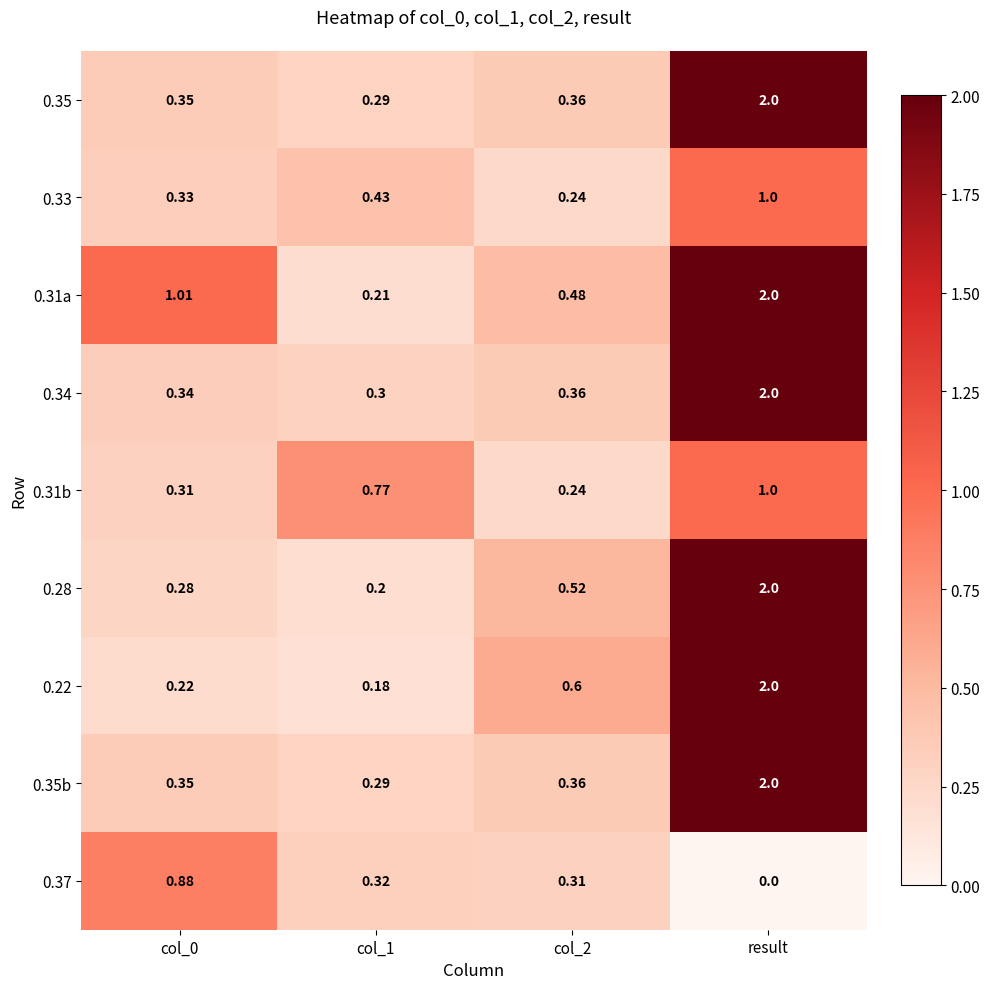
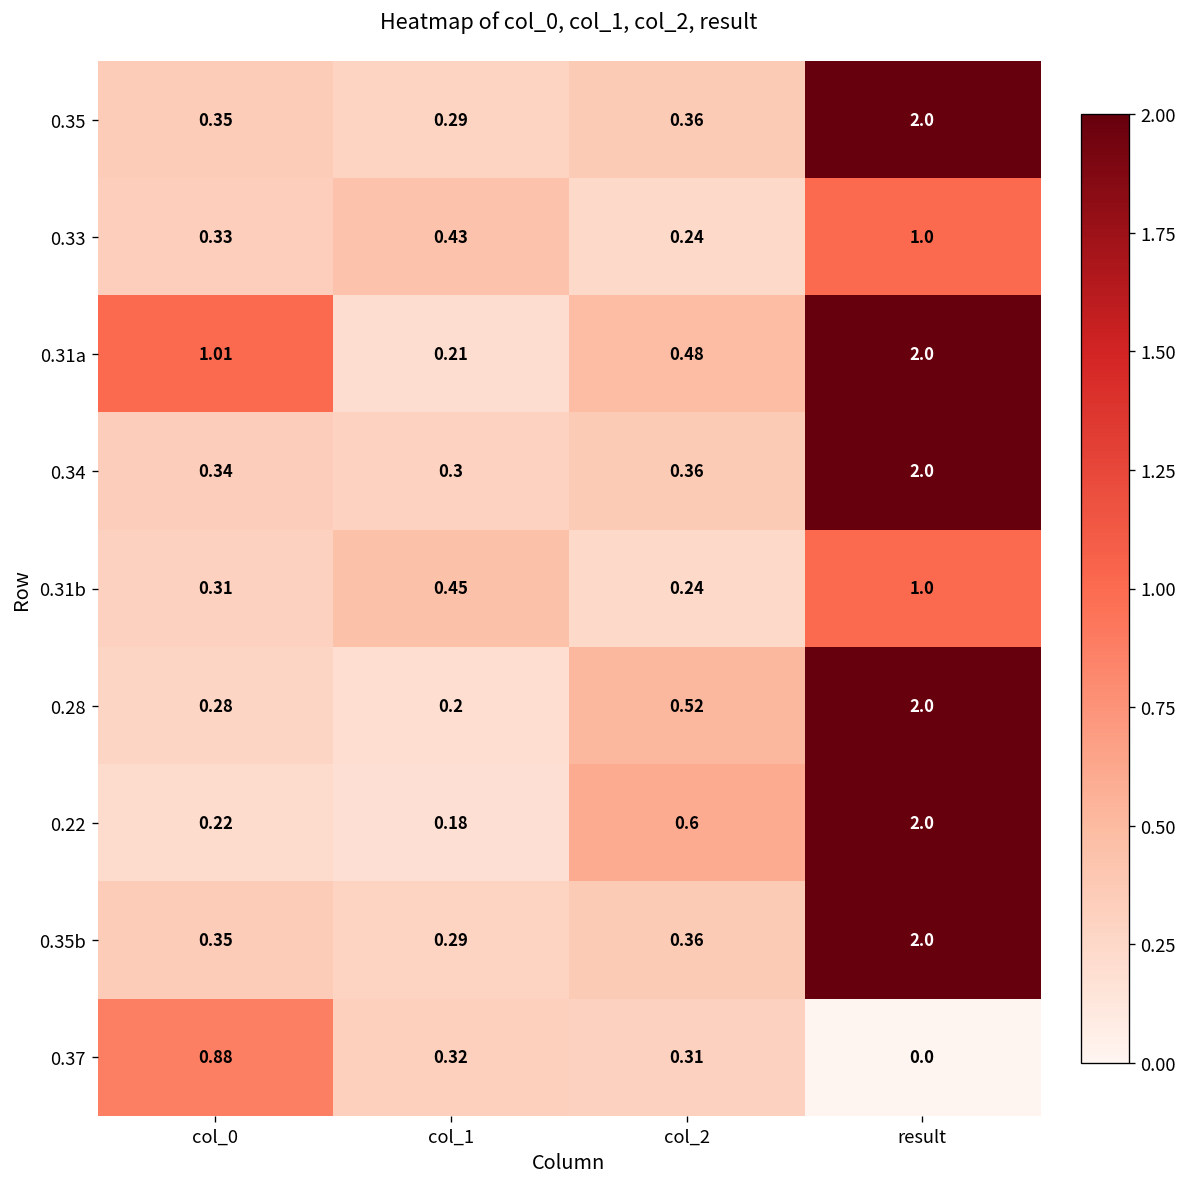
  {
    "0.35": {
      "col_0": 0.35,
      "col_1": 0.29,
      "col_2": 0.36,
      "result": 2.0
    },
    "0.33": {
      "col_0": 0.33,
      "col_1": 0.43,
      "col_2": 0.24,
      "result": 1.0
    },
    "0.31a": {
      "col_0": 1.01,
      "col_1": 0.21,
      "col_2": 0.48,
      "result": 2.0
    },
    "0.34": {
      "col_0": 0.34,
      "col_1": 0.3,
      "col_2": 0.36,
      "result": 2.0
    },
    "0.31b": {
      "col_0": 0.31,
-     "col_1": 0.77,
+     "col_1": 0.45,
      "col_2": 0.24,
      "result": 1.0
    },
    "0.28": {
      "col_0": 0.28,
      "col_1": 0.2,
      "col_2": 0.52,
      "result": 2.0
    },
    "0.22": {
      "col_0": 0.22,
      "col_1": 0.18,
      "col_2": 0.6,
      "result": 2.0
    },
    "0.35b": {
      "col_0": 0.35,
      "col_1": 0.29,
      "col_2": 0.36,
      "result": 2.0
    },
    "0.37": {
      "col_0": 0.88,
      "col_1": 0.32,
      "col_2": 0.31,
      "result": 0.0
    }
  }
